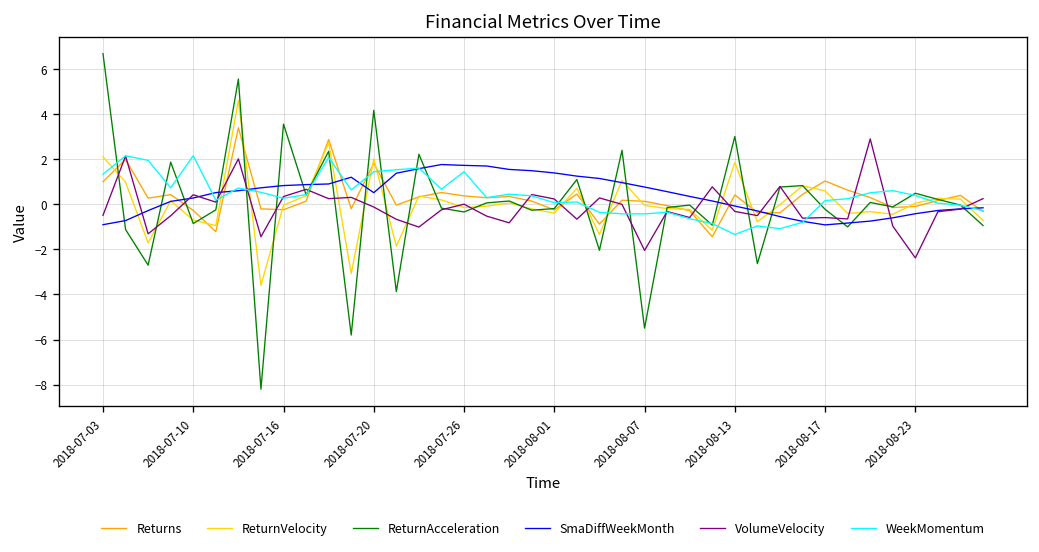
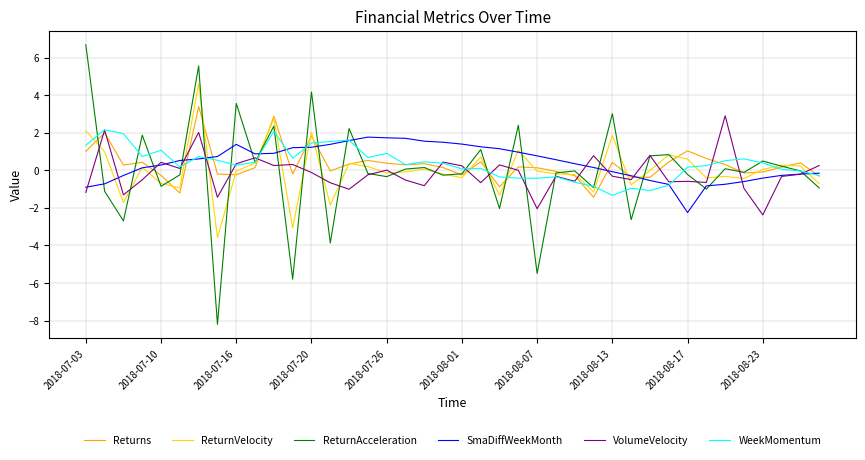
  {
    "ReturnAcceleration": {
      "2018-07-03": 6.7,
      "2018-07-10": -0.9,
      "2018-07-16": 3.6,
      "2018-07-20": 4.2,
      "2018-07-26": -0.3,
      "2018-08-07": -5.5,
      "2018-08-13": 3.0,
      "2018-08-17": -0.2
    },
    "SmaDiffWeekMonth": {
      "2018-07-03": -0.9,
      "2018-07-10": 0.3,
-     "2018-07-16": 0.8,
-     "2018-07-20": 0.5,
+     "2018-07-16": 1.4,
+     "2018-07-20": 1.2,
      "2018-07-26": 1.7,
      "2018-08-01": 1.4,
      "2018-08-07": 0.8,
      "2018-08-13": -0.1,
-     "2018-08-17": -0.9,
+     "2018-08-17": -2.3,
      "2018-08-23": -0.4
    },
    "VolumeVelocity": {
-     "2018-07-03": -0.5,
+     "2018-07-03": -1.2,
      "2018-07-10": 0.4,
      "2018-07-20": -0.1,
      "2018-07-26": 0.0,
      "2018-08-01": 0.2,
      "2018-08-07": -2.0,
      "2018-08-13": -0.3,
      "2018-08-17": -0.6,
      "2018-08-23": -2.4
    },
    "WeekMomentum": {
      "2018-07-03": 1.3,
-     "2018-07-10": 2.2,
+     "2018-07-10": 1.1,
      "2018-07-20": 1.4,
-     "2018-07-26": 1.4,
+     "2018-07-26": 0.9,
      "2018-08-01": 0.1,
      "2018-08-07": -0.4,
      "2018-08-13": -1.3,
      "2018-08-17": 0.2
    }
  }
